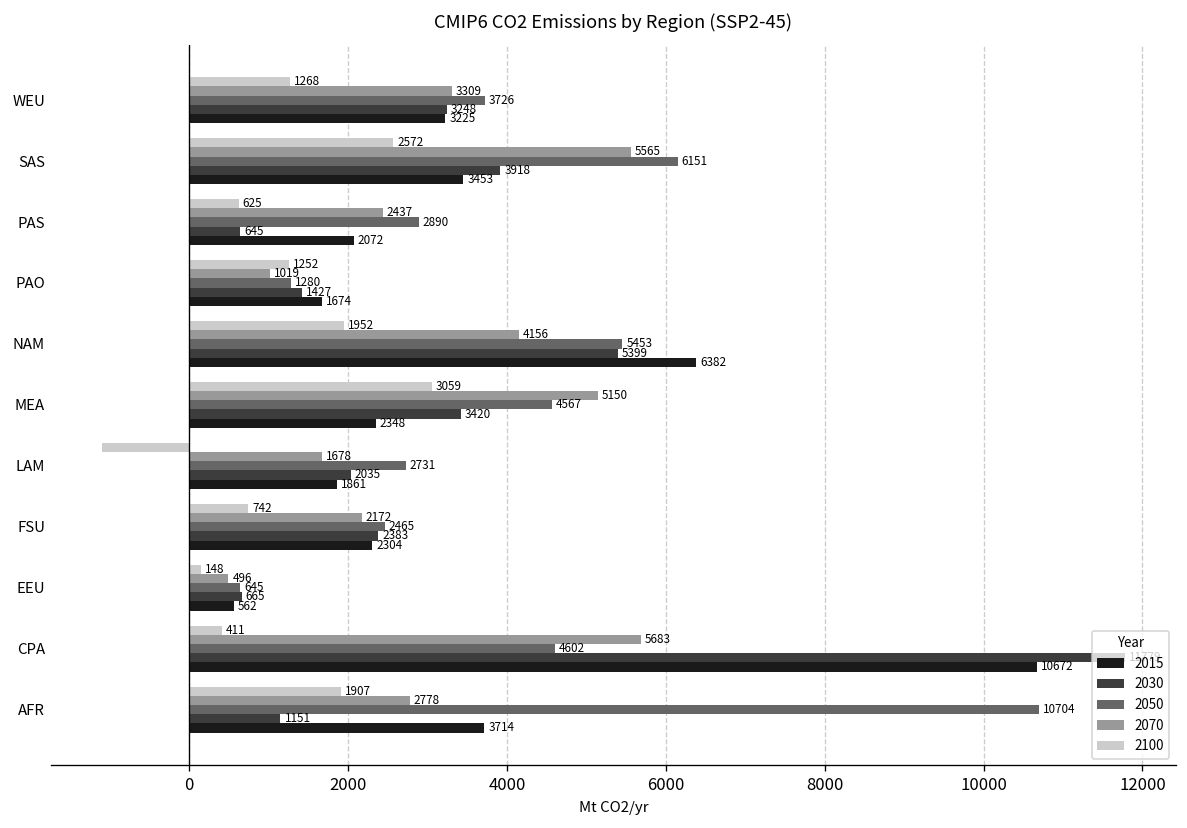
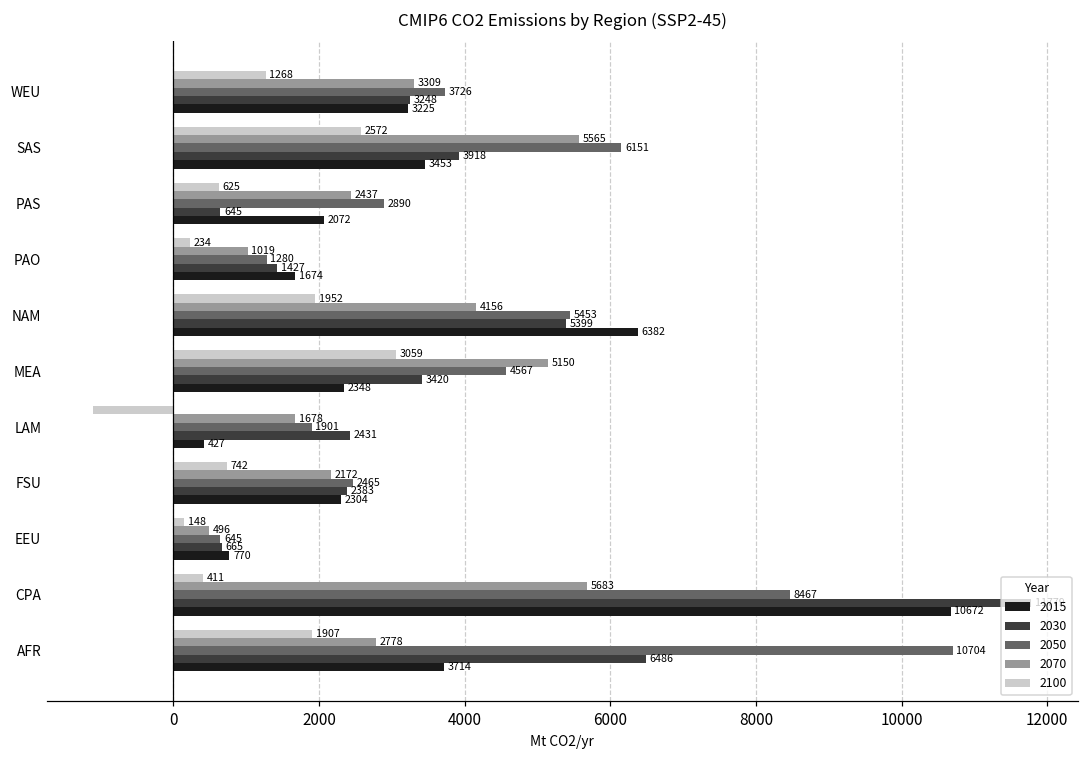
  {
    "2015": {
      "SAS": 3453,
      "PAS": 2072,
      "PAO": 1674,
      "NAM": 6382,
      "MEA": 2348,
-     "LAM": 1861,
-     "EEU": 562,
+     "LAM": 427,
+     "EEU": 770,
      "CPA": 10672,
      "AFR": 3714
    },
    "2030": {
      "SAS": 3918,
      "PAS": 645,
      "PAO": 1427,
      "MEA": 3420,
-     "LAM": 2035,
-     "AFR": 1151
+     "LAM": 2431,
+     "AFR": 6486
    },
    "2050": {
      "WEU": 3726,
      "SAS": 6151,
      "PAS": 2890,
      "PAO": 1280,
      "MEA": 4567,
-     "LAM": 2731,
-     "CPA": 4602,
+     "LAM": 1901,
+     "CPA": 8467,
      "AFR": 10704
    },
    "2070": {
      "WEU": 3309,
      "SAS": 5565,
      "PAS": 2437,
      "PAO": 1019,
      "NAM": 4156,
      "MEA": 5150,
      "LAM": 1678,
      "FSU": 2172,
      "EEU": 496,
      "CPA": 5683,
      "AFR": 2778
    },
    "2100": {
      "WEU": 1268,
      "SAS": 2572,
      "PAS": 625,
-     "PAO": 1252,
+     "PAO": 234,
      "NAM": 1952,
      "MEA": 3059,
      "FSU": 742,
      "EEU": 148,
      "CPA": 411,
      "AFR": 1907
    }
  }
